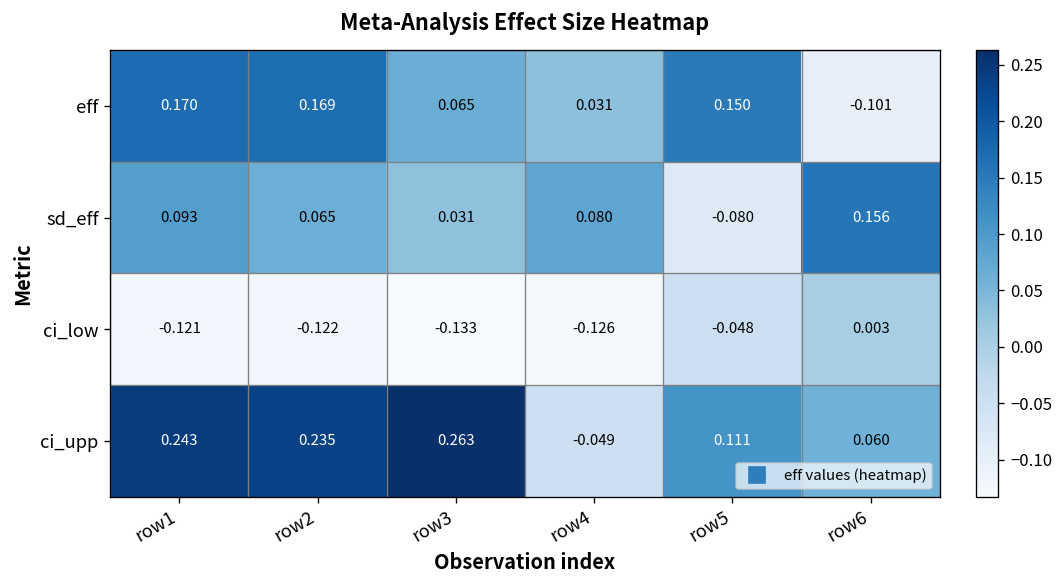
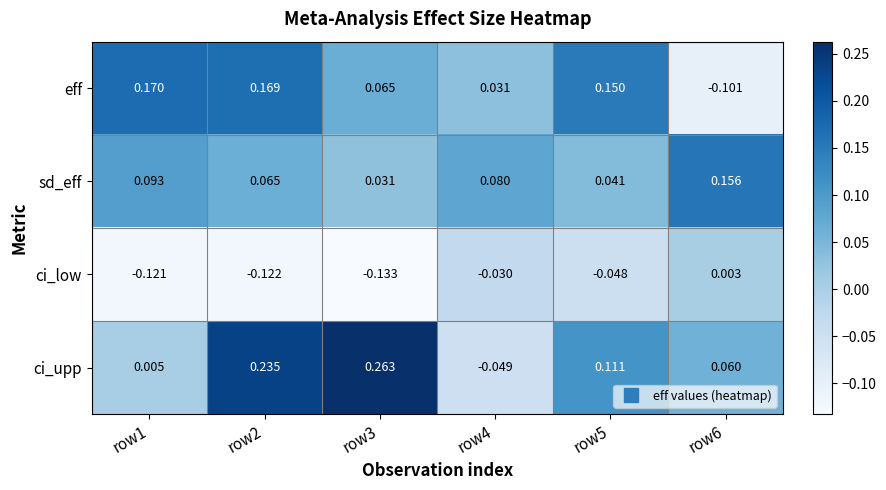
  {
    "eff": {
      "row1": 0.170,
      "row2": 0.169,
      "row3": 0.065,
      "row4": 0.031,
      "row5": 0.150,
      "row6": -0.101
    },
    "sd_eff": {
      "row1": 0.093,
      "row2": 0.065,
      "row3": 0.031,
      "row4": 0.080,
-     "row5": -0.080,
+     "row5": 0.041,
      "row6": 0.156
    },
    "ci_low": {
      "row1": -0.121,
      "row2": -0.122,
      "row3": -0.133,
-     "row4": -0.126,
+     "row4": -0.030,
      "row5": -0.048,
      "row6": 0.003
    },
    "ci_upp": {
-     "row1": 0.243,
+     "row1": 0.005,
      "row2": 0.235,
      "row3": 0.263,
      "row4": -0.049,
      "row5": 0.111,
      "row6": 0.060
    }
  }
